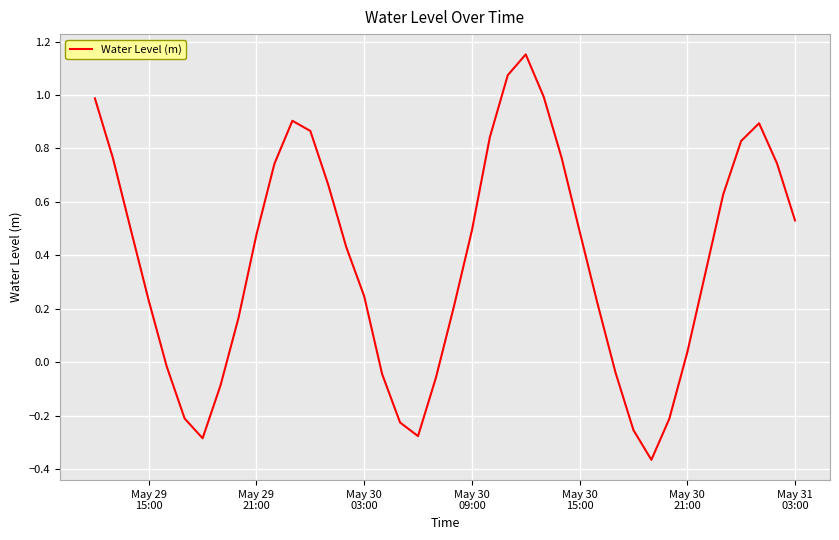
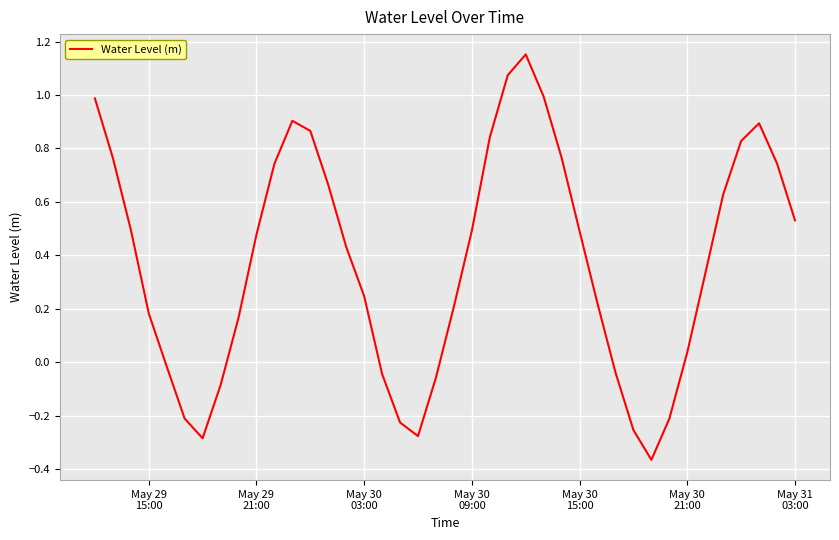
  {
-   "May 29 15:00": 0.23,
+   "May 29 15:00": 0.18,
    "May 29 21:00": 0.48,
    "May 30 03:00": 0.25,
    "May 30 09:00": 0.49,
    "May 30 15:00": 0.49,
    "May 30 21:00": 0.04,
    "May 31 03:00": 0.53
  }
